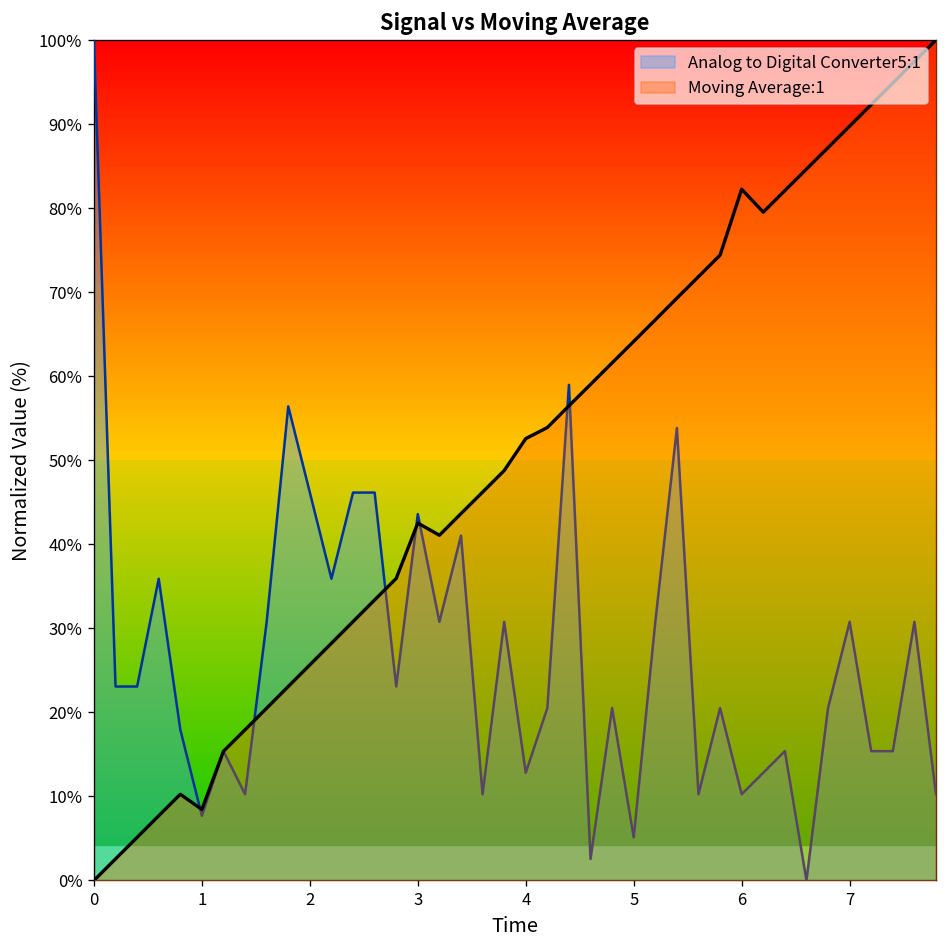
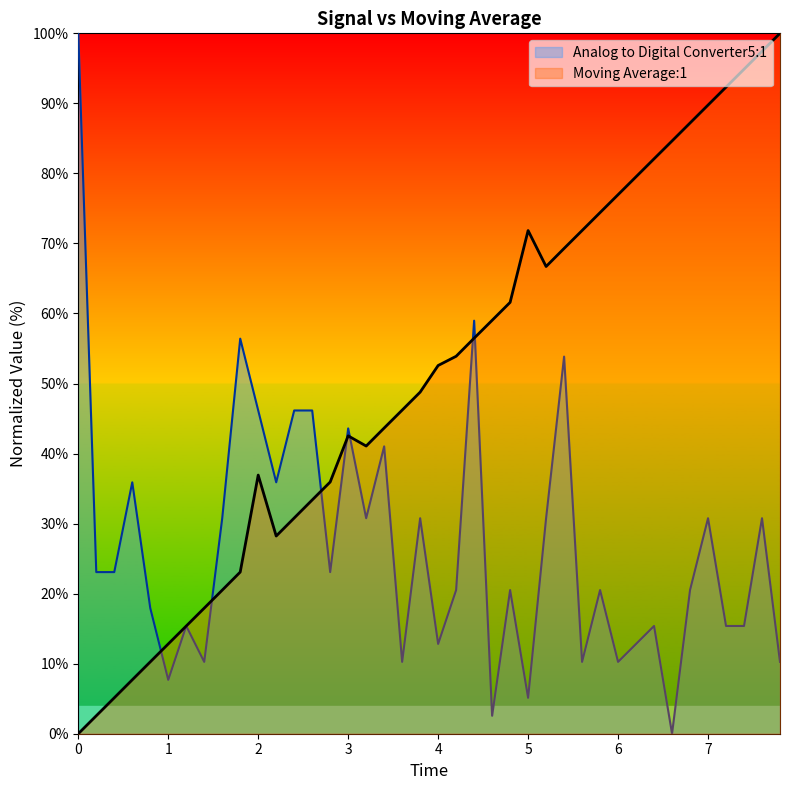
  {
    "Analog to Digital Converter5:1": {
      "0": "100%",
      "1": "8%",
      "2": "46%",
      "3": "44%",
      "4": "13%",
      "5": "5%",
      "6": "10%",
      "7": "31%"
    },
    "Moving Average:1": {
-     "1": "8%",
-     "2": "26%",
+     "1": "13%",
+     "2": "37%",
      "3": "43%",
      "4": "53%",
-     "5": "64%",
-     "6": "82%",
+     "5": "72%",
+     "6": "77%",
      "7": "90%"
    }
  }
